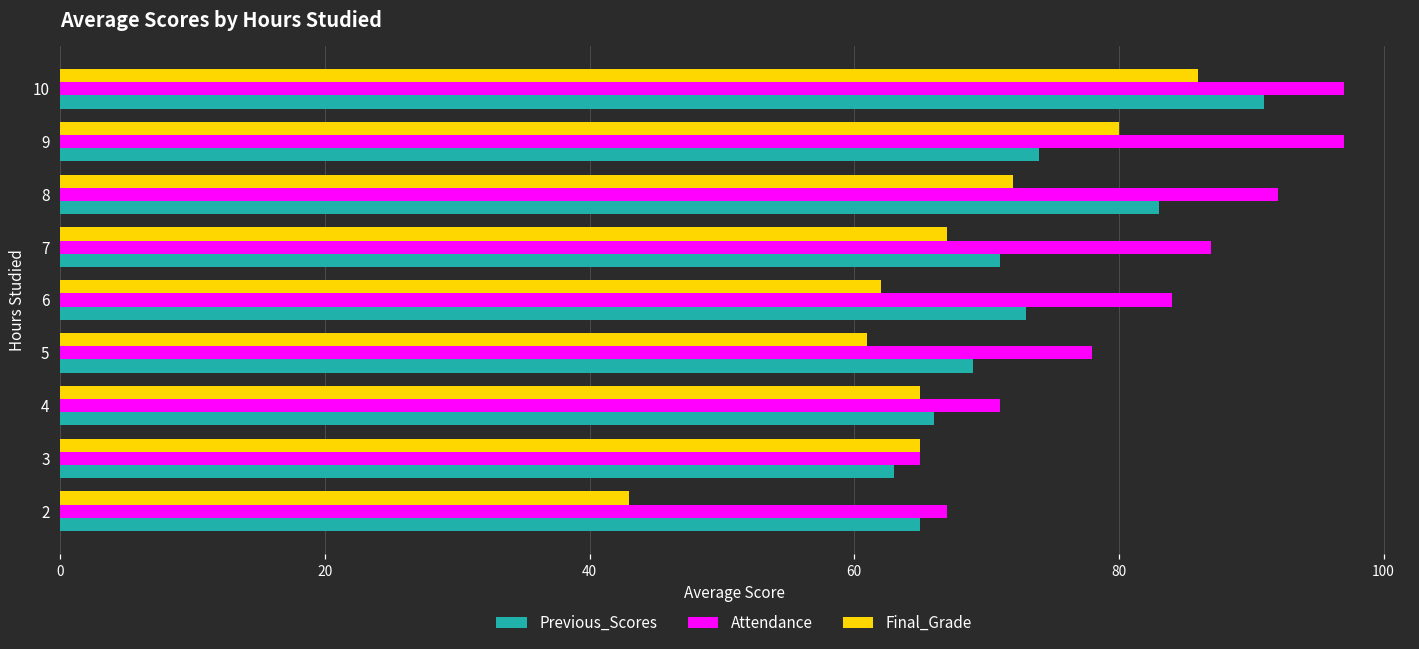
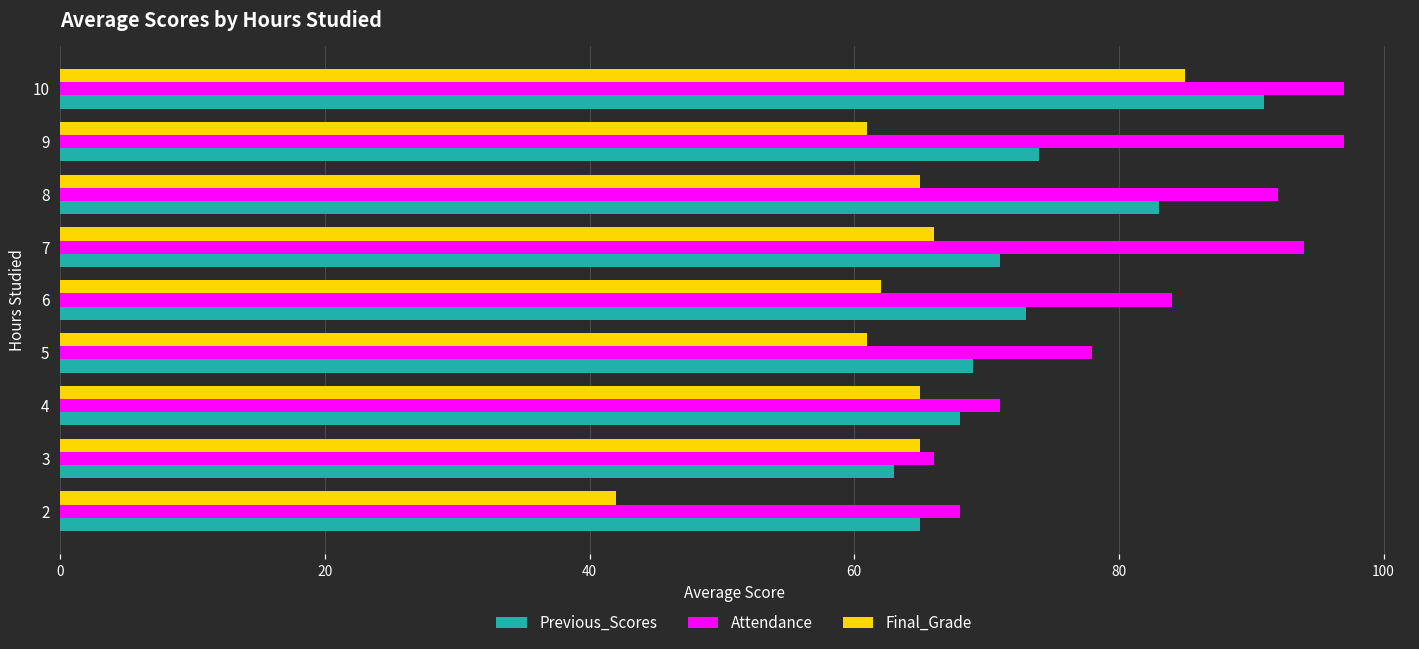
  {
    "Previous_Scores": {
      "10": 91,
      "9": 74,
      "8": 83,
      "7": 71,
      "6": 73,
      "5": 69,
-     "4": 66,
+     "4": 68,
      "3": 63,
      "2": 65
    },
    "Attendance": {
      "10": 97,
      "9": 97,
      "8": 92,
-     "7": 87,
+     "7": 94,
      "6": 84,
      "5": 78,
      "4": 71,
-     "3": 65,
-     "2": 67
+     "3": 66,
+     "2": 68
    },
    "Final_Grade": {
-     "10": 86,
-     "9": 80,
-     "8": 72,
-     "7": 67,
+     "10": 85,
+     "9": 61,
+     "8": 65,
+     "7": 66,
      "6": 62,
      "5": 61,
      "4": 65,
      "3": 65,
-     "2": 43
+     "2": 42
    }
  }
